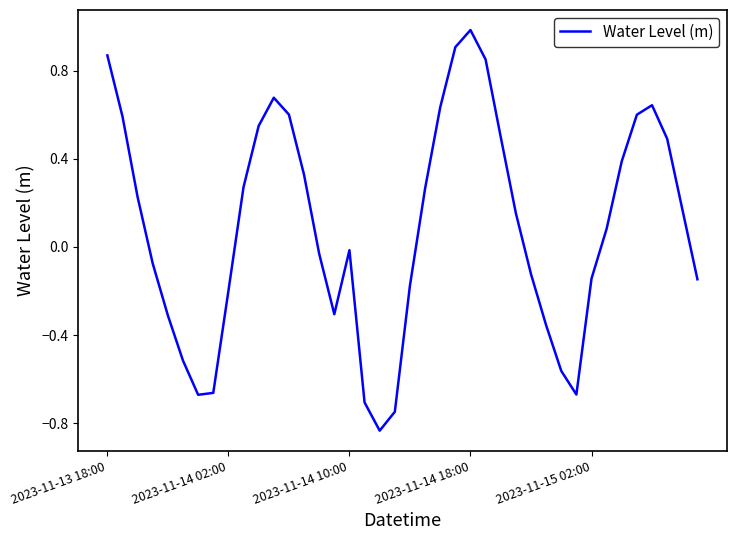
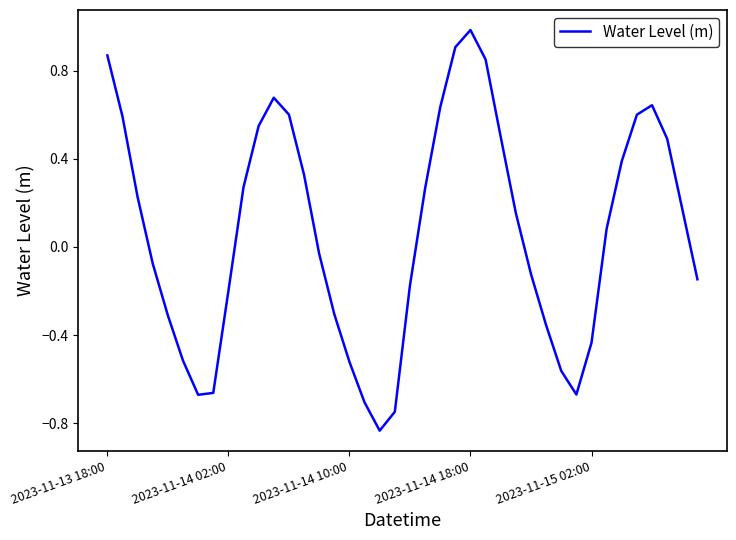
  {
    "2023-11-13 18:00": 0.87,
    "2023-11-14 02:00": -0.20,
-   "2023-11-14 10:00": -0.01,
+   "2023-11-14 10:00": -0.52,
    "2023-11-14 18:00": 0.99,
-   "2023-11-15 02:00": -0.14
+   "2023-11-15 02:00": -0.43
  }
